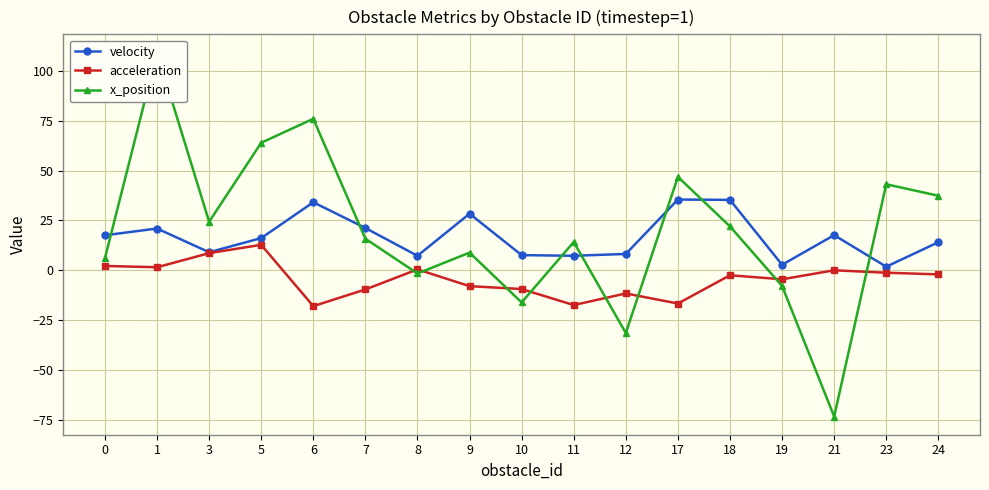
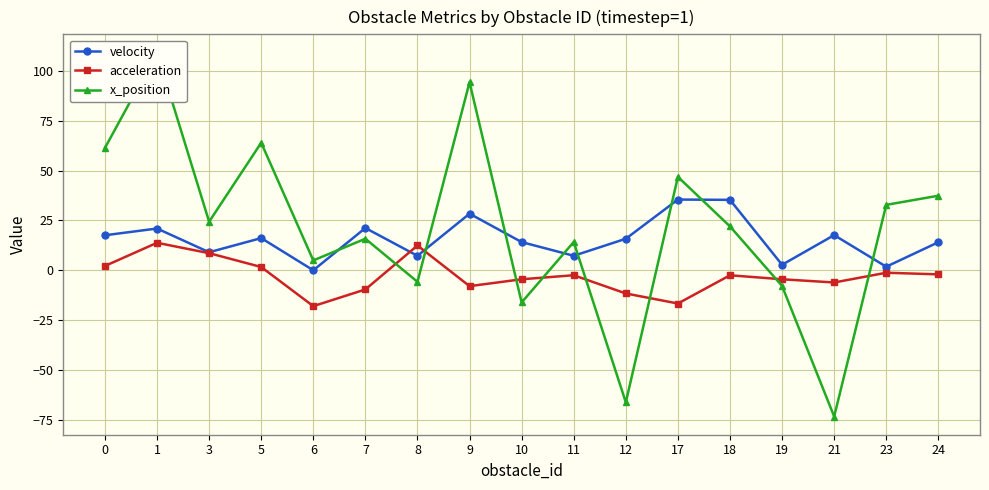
  {
    "velocity": {
      "0": 18,
      "1": 21,
      "5": 16,
-     "6": 34,
+     "6": 0,
      "7": 21,
      "8": 7,
      "9": 28,
-     "10": 8,
+     "10": 14,
      "11": 7,
-     "12": 8,
+     "12": 16,
      "17": 35,
      "18": 35,
      "19": 3,
      "21": 18,
      "23": 2,
      "24": 14
    },
    "acceleration": {
      "0": 2,
-     "1": 2,
-     "5": 13,
+     "1": 14,
+     "5": 2,
      "6": -18,
      "7": -10,
-     "8": 0,
+     "8": 12,
      "9": -8,
-     "10": -9,
-     "11": -17,
+     "10": -5,
+     "11": -2,
      "12": -12,
      "17": -17,
      "18": -2,
      "19": -4,
-     "21": 0,
+     "21": -6,
      "23": -1,
      "24": -2
    },
    "x_position": {
-     "0": 6,
+     "0": 61,
      "3": 24,
      "5": 64,
-     "6": 76,
+     "6": 5,
      "7": 16,
-     "8": -2,
-     "9": 9,
+     "8": -6,
+     "9": 94,
      "10": -16,
      "11": 14,
-     "12": -31,
+     "12": -66,
      "17": 47,
      "18": 22,
      "19": -8,
      "21": -73,
-     "23": 43,
+     "23": 33,
      "24": 37
    }
  }
